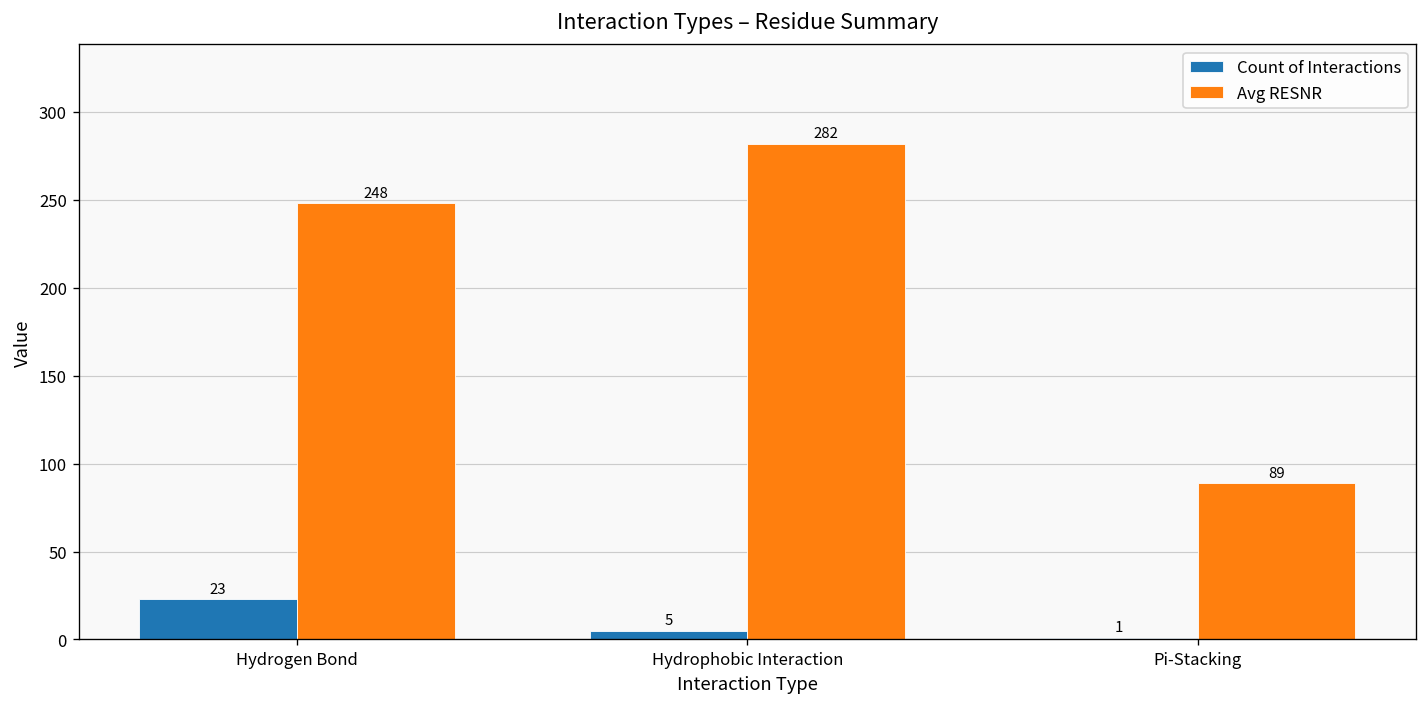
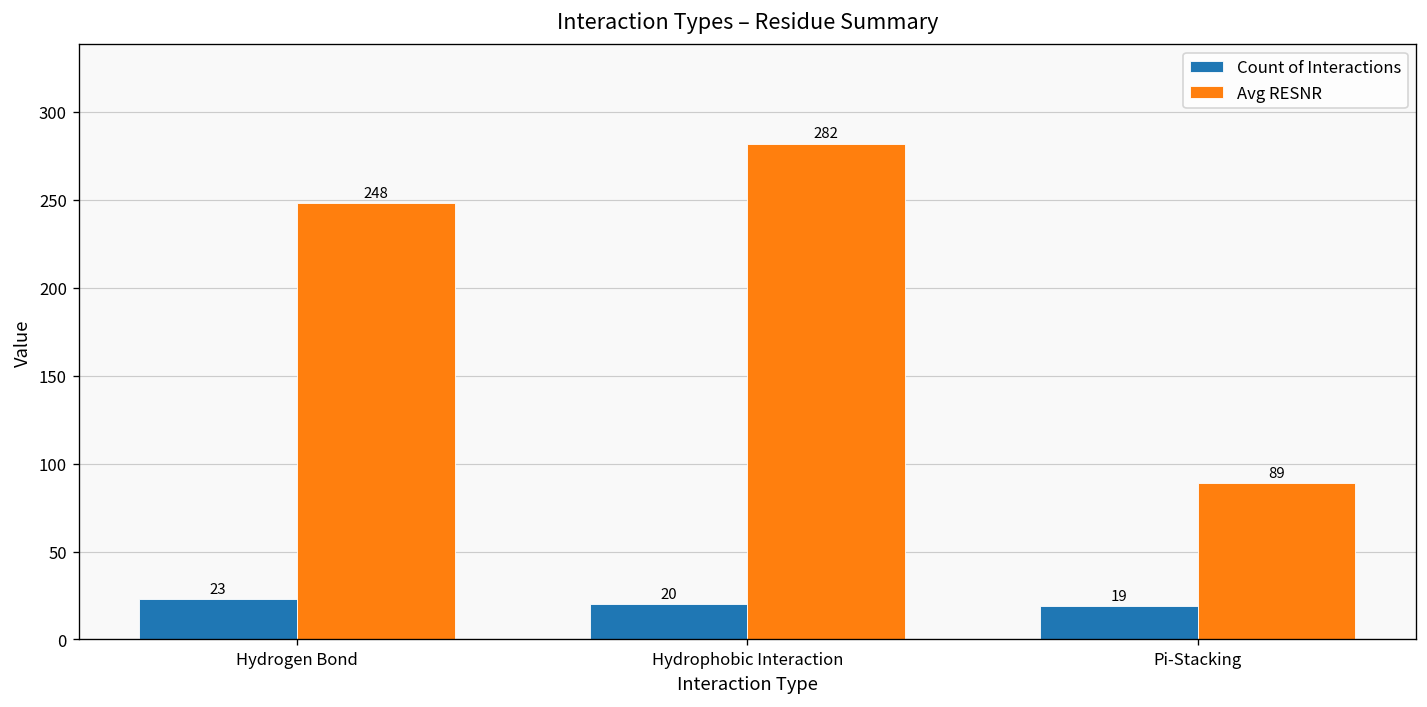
  {
    "Count of Interactions": {
      "Hydrogen Bond": 23,
-     "Hydrophobic Interaction": 5,
-     "Pi-Stacking": 1
+     "Hydrophobic Interaction": 20,
+     "Pi-Stacking": 19
    },
    "Avg RESNR": {
      "Hydrogen Bond": 248,
      "Hydrophobic Interaction": 282,
      "Pi-Stacking": 89
    }
  }
